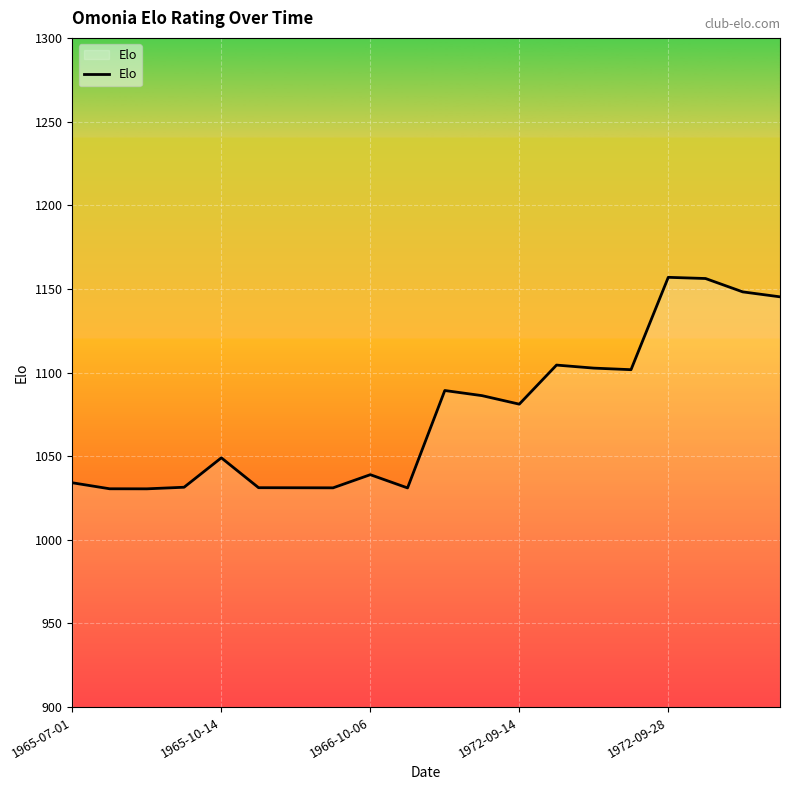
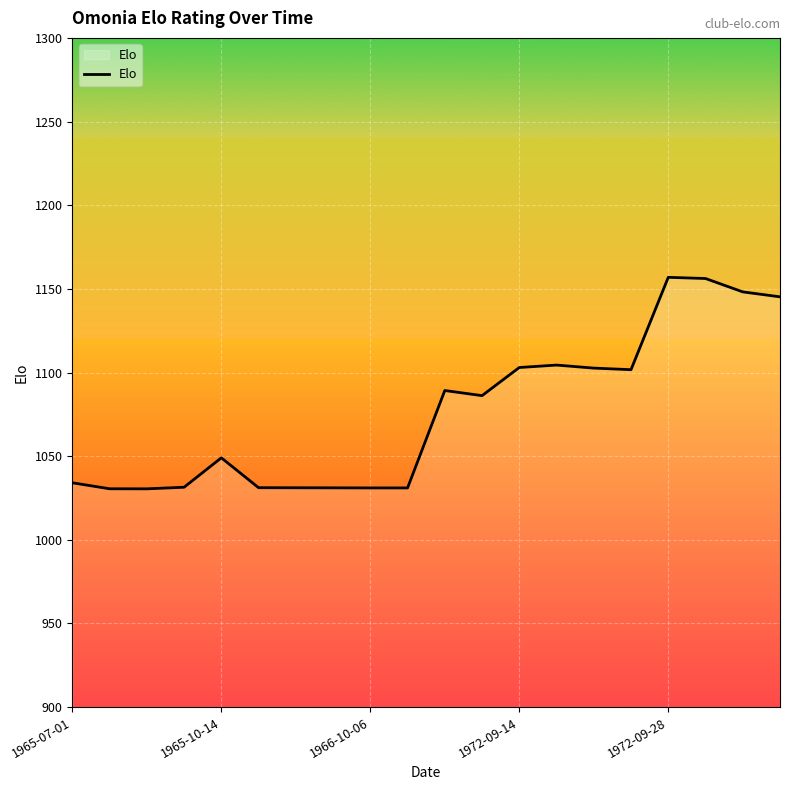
  {
    "1965-07-01": 1034,
    "1965-10-14": 1049,
-   "1966-10-06": 1039,
-   "1972-09-14": 1081,
+   "1966-10-06": 1031,
+   "1972-09-14": 1103,
    "1972-09-28": 1157
  }
